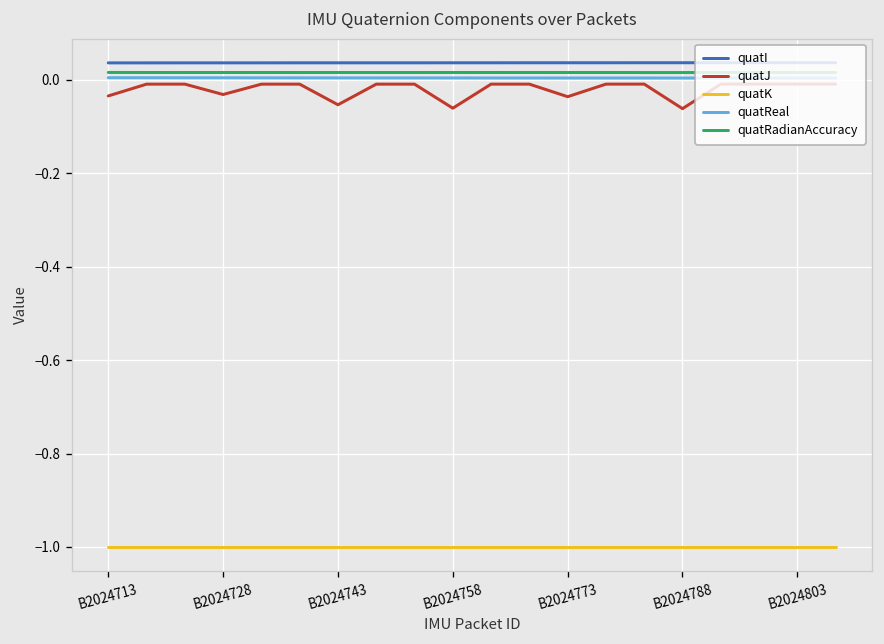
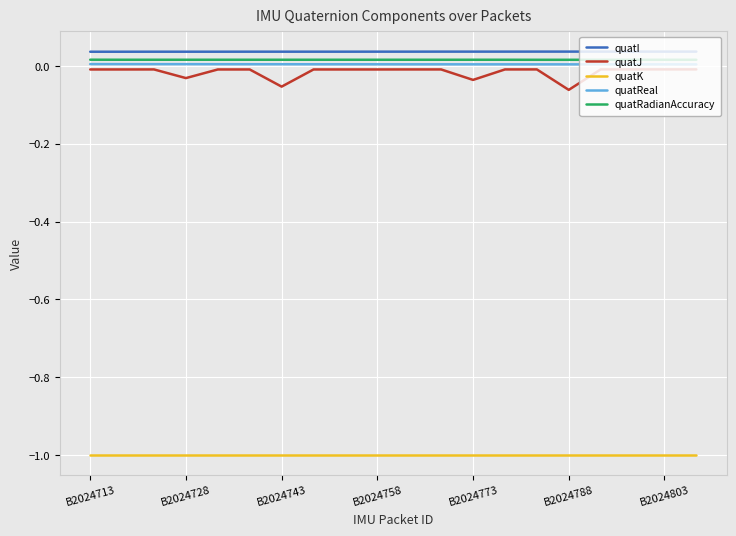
  {
    "quatI": {
      "B2024713": 0.04,
      "B2024728": 0.04,
      "B2024743": 0.04,
      "B2024758": 0.04,
      "B2024773": 0.04,
      "B2024788": 0.04
    },
    "quatJ": {
-     "B2024713": -0.03,
+     "B2024713": -0.01,
      "B2024728": -0.03,
      "B2024743": -0.05,
-     "B2024758": -0.06,
+     "B2024758": -0.01,
      "B2024773": -0.04,
      "B2024788": -0.06
    },
    "quatK": {
      "B2024713": -1.00,
      "B2024728": -1.00,
      "B2024743": -1.00,
      "B2024758": -1.00,
      "B2024773": -1.00,
      "B2024788": -1.00,
      "B2024803": -1.00
    },
    "quatReal": {
      "B2024713": 0.00,
      "B2024728": 0.00,
      "B2024743": 0.00,
      "B2024758": 0.00,
      "B2024773": 0.00,
      "B2024788": 0.00
    },
    "quatRadianAccuracy": {
      "B2024713": 0.02,
      "B2024728": 0.02,
      "B2024743": 0.02,
      "B2024758": 0.02,
      "B2024773": 0.02,
      "B2024788": 0.02
    }
  }
